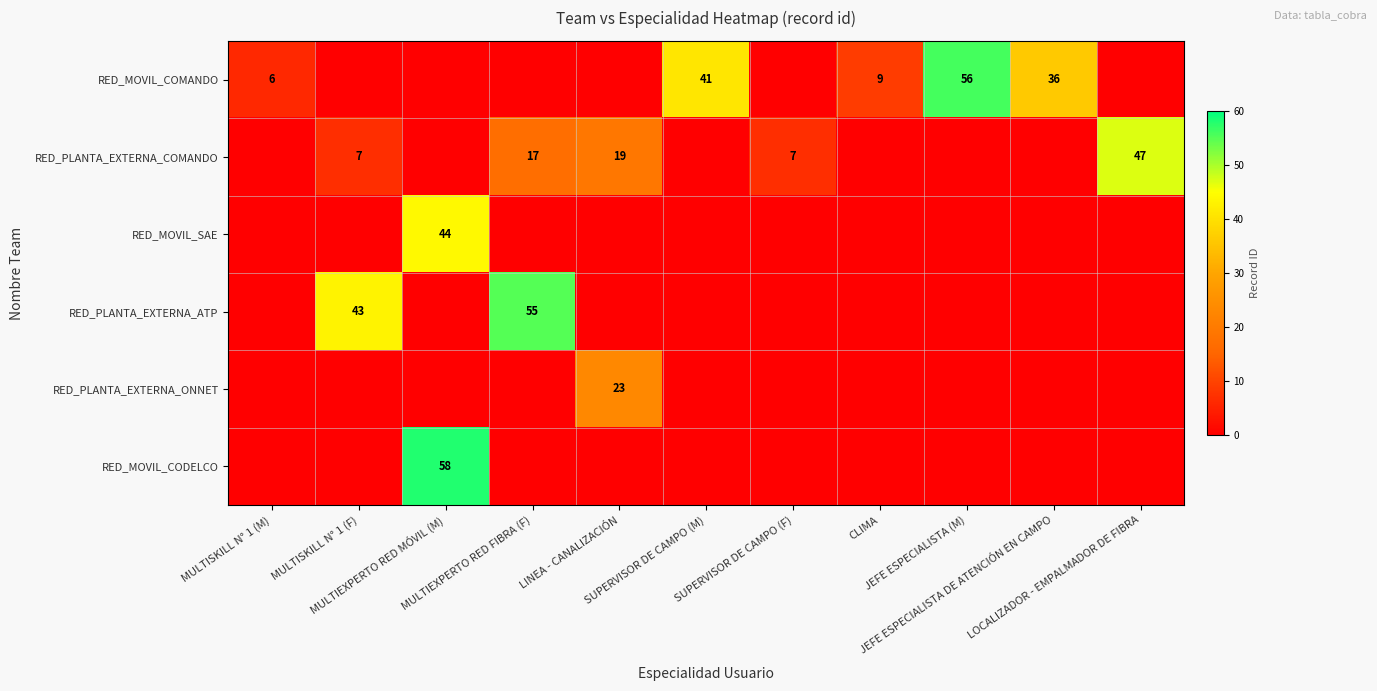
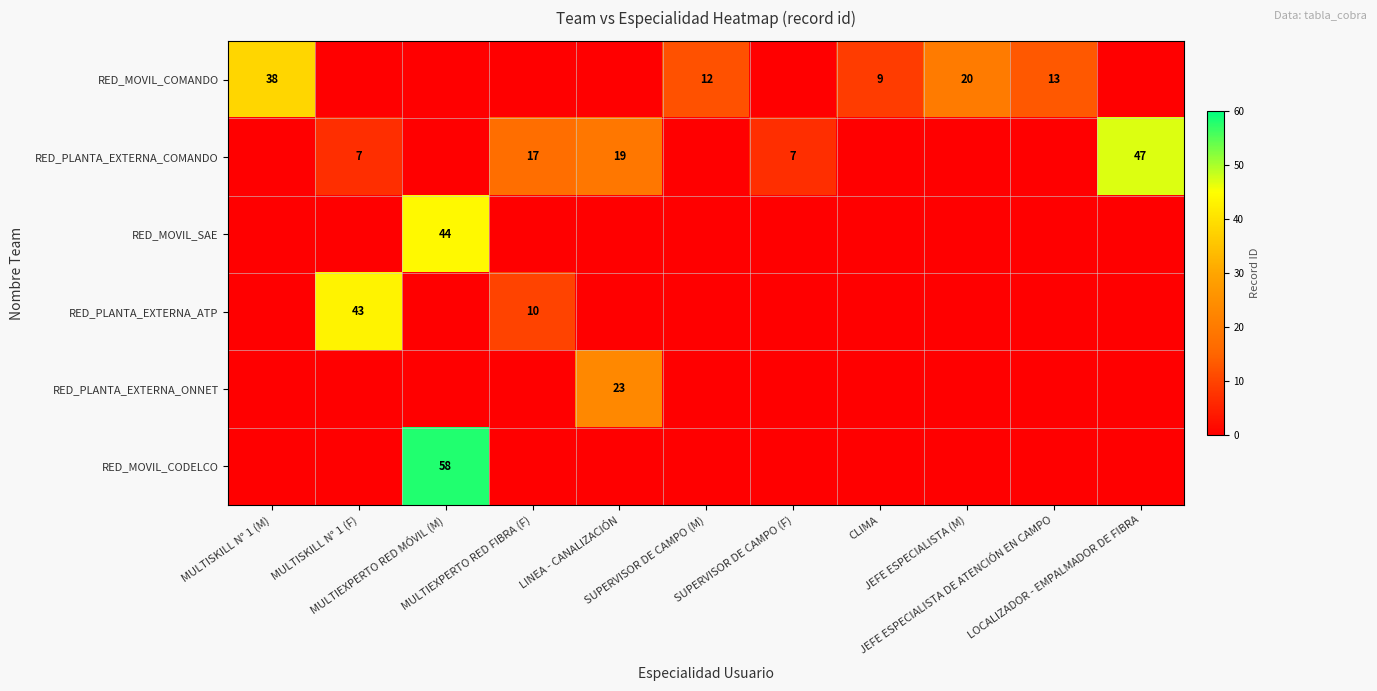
  {
    "RED_MOVIL_COMANDO": {
-     "MULTISKILL N° 1 (M)": 6,
-     "SUPERVISOR DE CAMPO (M)": 41,
+     "MULTISKILL N° 1 (M)": 38,
+     "SUPERVISOR DE CAMPO (M)": 12,
      "CLIMA": 9,
-     "JEFE ESPECIALISTA (M)": 56,
-     "JEFE ESPECIALISTA DE ATENCIÓN EN CAMPO": 36
+     "JEFE ESPECIALISTA (M)": 20,
+     "JEFE ESPECIALISTA DE ATENCIÓN EN CAMPO": 13
    },
    "RED_PLANTA_EXTERNA_COMANDO": {
      "MULTISKILL N° 1 (F)": 7,
      "MULTIEXPERTO RED FIBRA (F)": 17,
      "LINEA - CANALIZACIÓN": 19,
      "SUPERVISOR DE CAMPO (F)": 7,
      "LOCALIZADOR - EMPALMADOR DE FIBRA": 47
    },
    "RED_MOVIL_SAE": {
      "MULTIEXPERTO RED MÓVIL (M)": 44
    },
    "RED_PLANTA_EXTERNA_ATP": {
      "MULTISKILL N° 1 (F)": 43,
-     "MULTIEXPERTO RED FIBRA (F)": 55
+     "MULTIEXPERTO RED FIBRA (F)": 10
    },
    "RED_PLANTA_EXTERNA_ONNET": {
      "LINEA - CANALIZACIÓN": 23
    },
    "RED_MOVIL_CODELCO": {
      "MULTIEXPERTO RED MÓVIL (M)": 58
    }
  }
